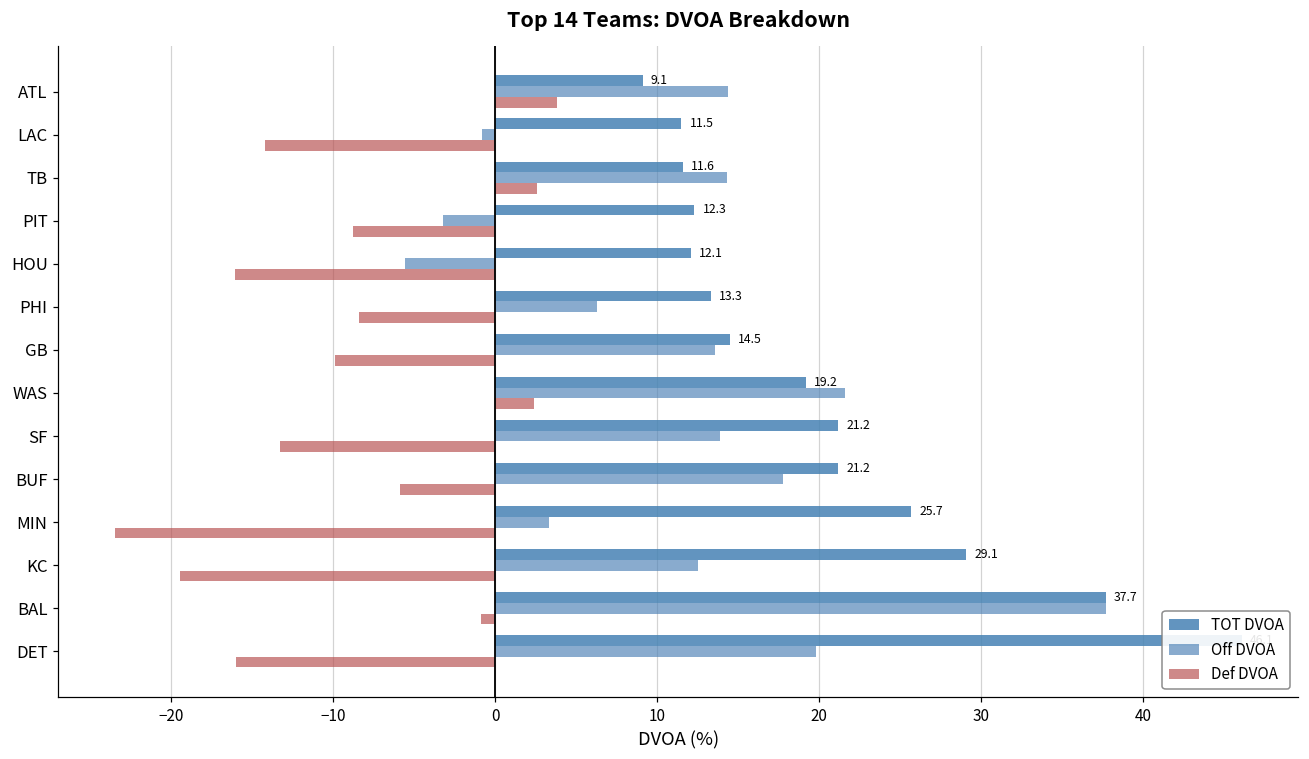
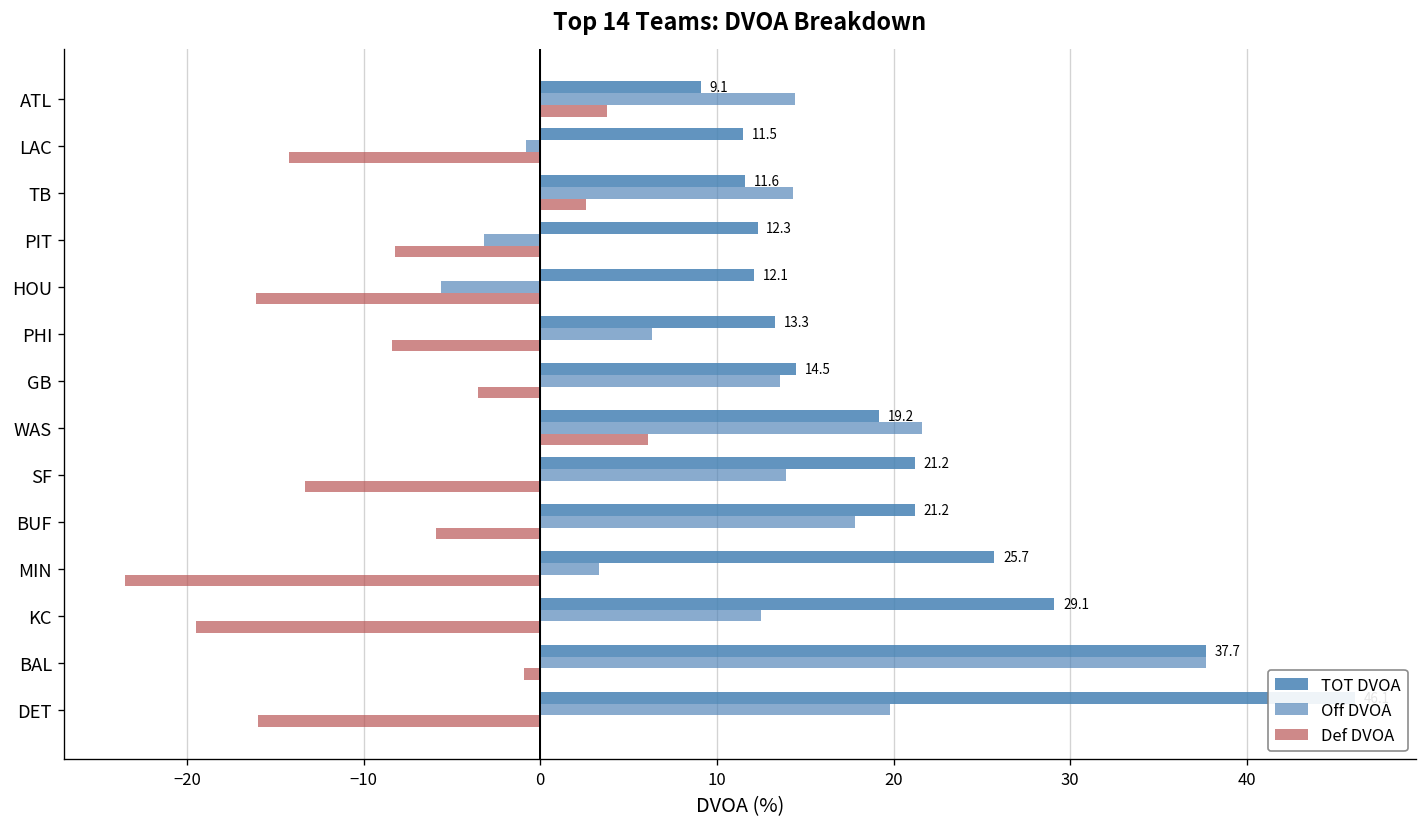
  {
    "Def DVOA": {
      "ATL": 3.8,
      "LAC": -14.2,
      "TB": 2.6,
-     "PIT": -8.8,
+     "PIT": -8.2,
      "HOU": -16.1,
      "PHI": -8.4,
-     "GB": -9.9,
-     "WAS": 2.4,
+     "GB": -3.5,
+     "WAS": 6.1,
      "SF": -13.3,
      "BUF": -5.9,
      "MIN": -23.5,
      "KC": -19.5,
      "BAL": -0.9,
      "DET": -16.0
    }
  }
